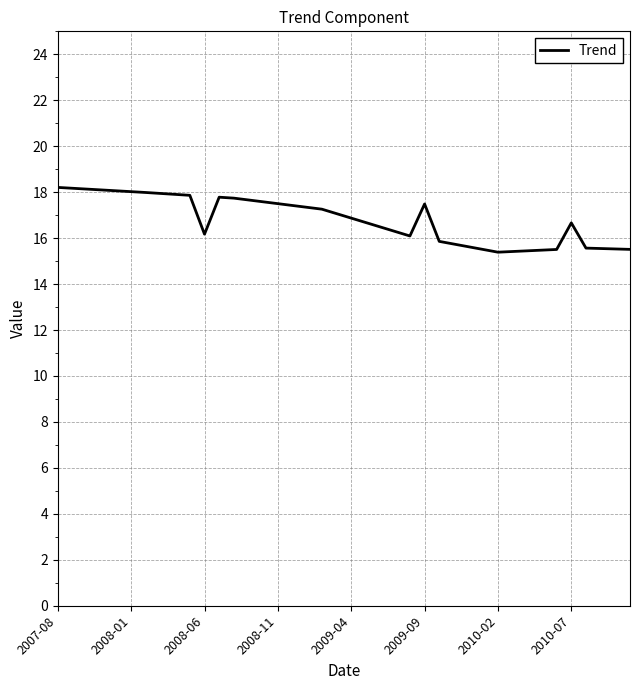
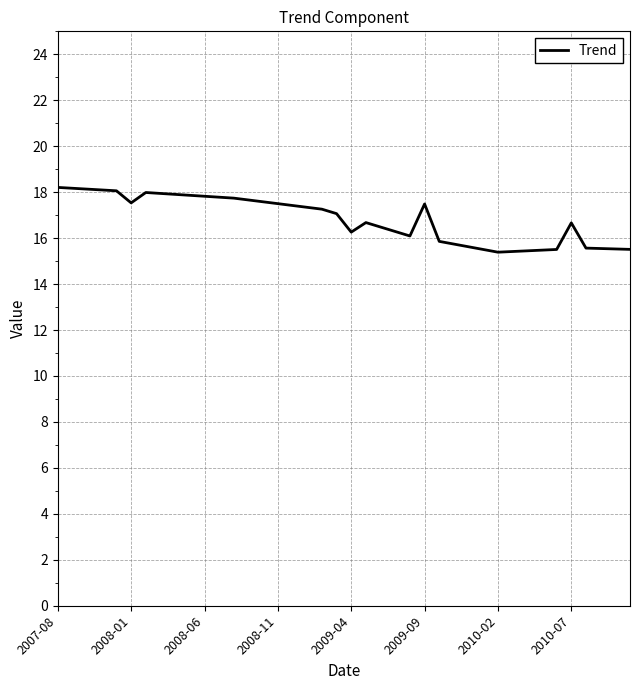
  {
    "2007-08": 18.2,
-   "2008-01": 18.0,
-   "2008-06": 16.2,
+   "2008-01": 17.5,
+   "2008-06": 17.8,
    "2008-11": 17.5,
-   "2009-04": 16.9,
+   "2009-04": 16.3,
    "2009-09": 17.5,
    "2010-02": 15.4,
    "2010-07": 16.7
  }
